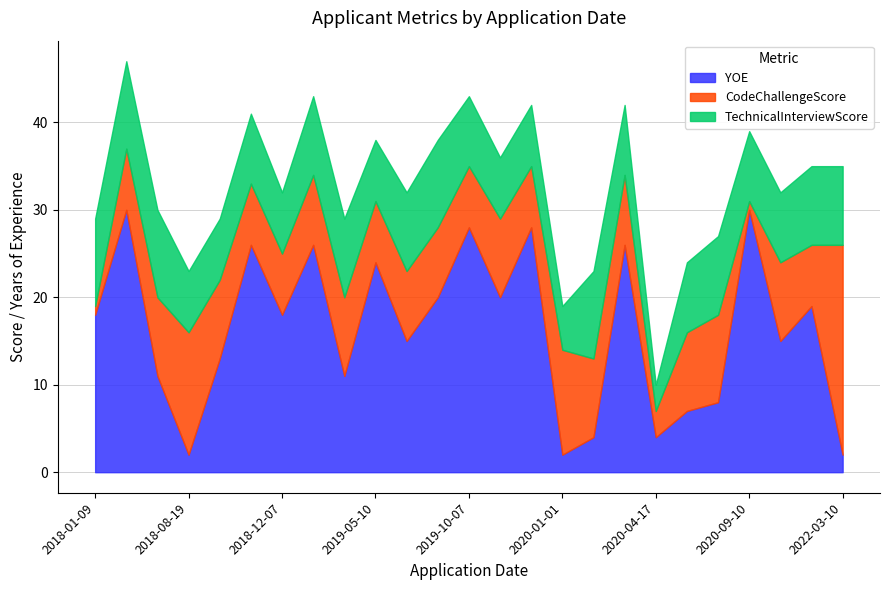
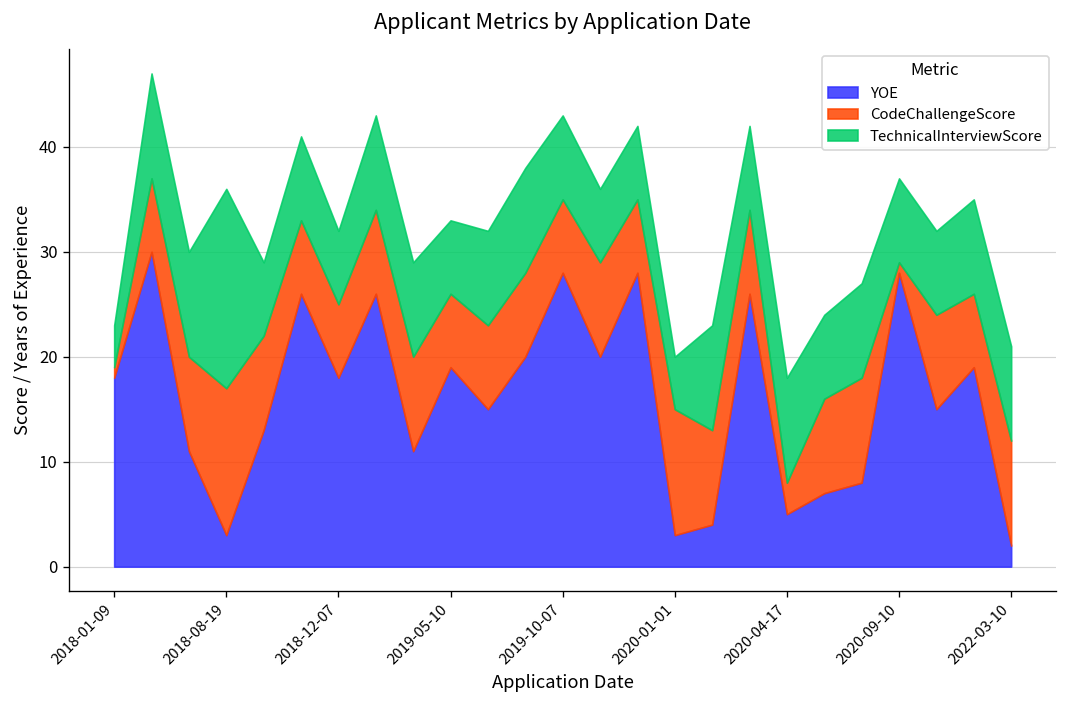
  {
    "YOE": {
      "2018-01-09": 18,
-     "2018-08-19": 2,
+     "2018-08-19": 3,
      "2018-12-07": 18,
-     "2019-05-10": 24,
+     "2019-05-10": 19,
      "2019-10-07": 28,
-     "2020-01-01": 2,
-     "2020-04-17": 4,
-     "2020-09-10": 30,
+     "2020-01-01": 3,
+     "2020-04-17": 5,
+     "2020-09-10": 28,
      "2022-03-10": 2
    },
    "CodeChallengeScore": {
      "2018-01-09": 1,
      "2018-08-19": 14,
      "2018-12-07": 7,
      "2019-05-10": 7,
      "2019-10-07": 7,
      "2020-01-01": 12,
      "2020-04-17": 3,
      "2020-09-10": 1,
-     "2022-03-10": 24
+     "2022-03-10": 10
    },
    "TechnicalInterviewScore": {
-     "2018-01-09": 10,
-     "2018-08-19": 7,
+     "2018-01-09": 4,
+     "2018-08-19": 19,
      "2018-12-07": 7,
      "2019-05-10": 7,
      "2019-10-07": 8,
      "2020-01-01": 5,
-     "2020-04-17": 3,
+     "2020-04-17": 10,
      "2020-09-10": 8,
      "2022-03-10": 9
    }
  }
